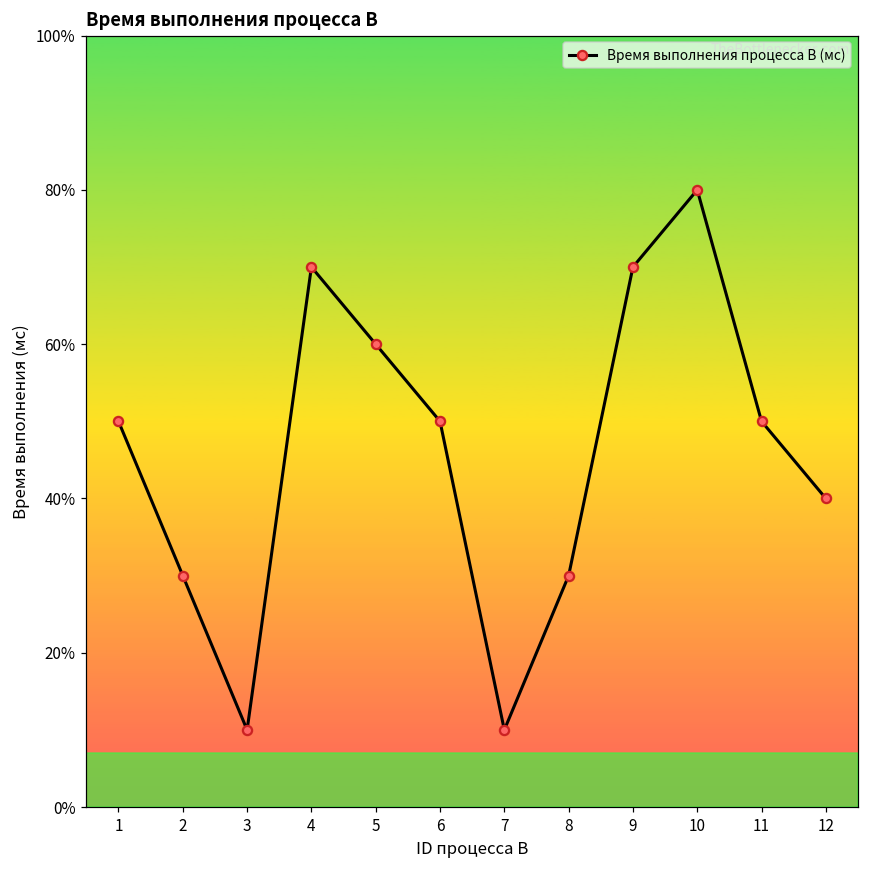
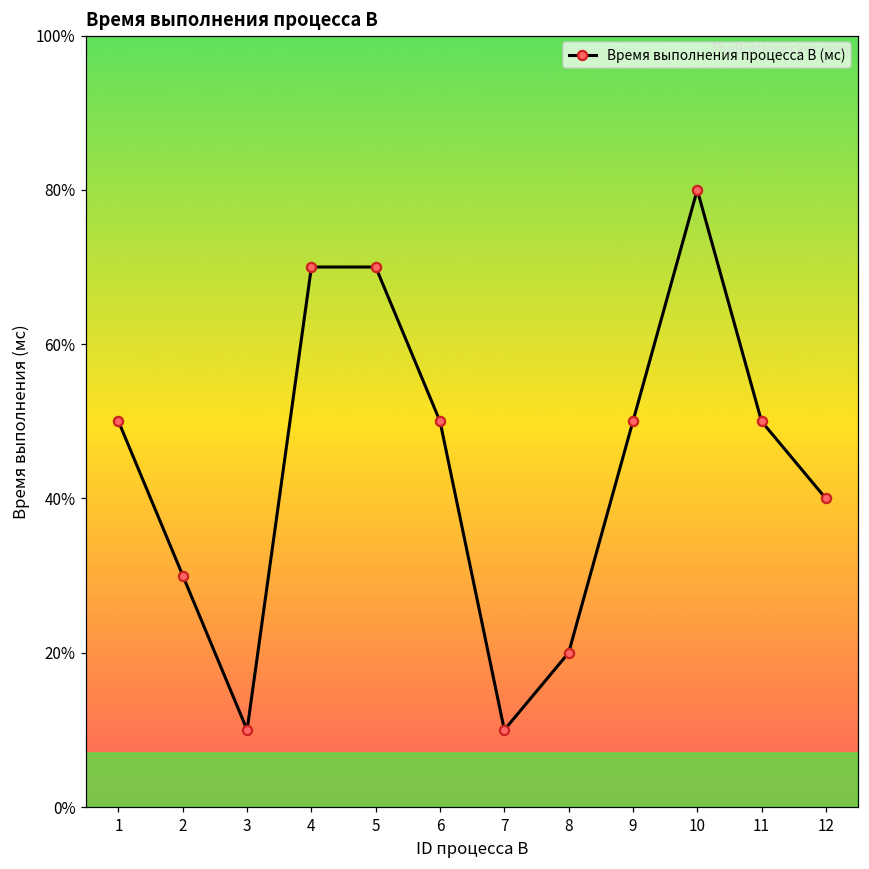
  {
    "1": "50%",
    "2": "30%",
    "3": "10%",
    "4": "70%",
-   "5": "60%",
+   "5": "70%",
    "6": "50%",
    "7": "10%",
-   "8": "30%",
-   "9": "70%",
+   "8": "20%",
+   "9": "50%",
    "10": "80%",
    "11": "50%",
    "12": "40%"
  }
